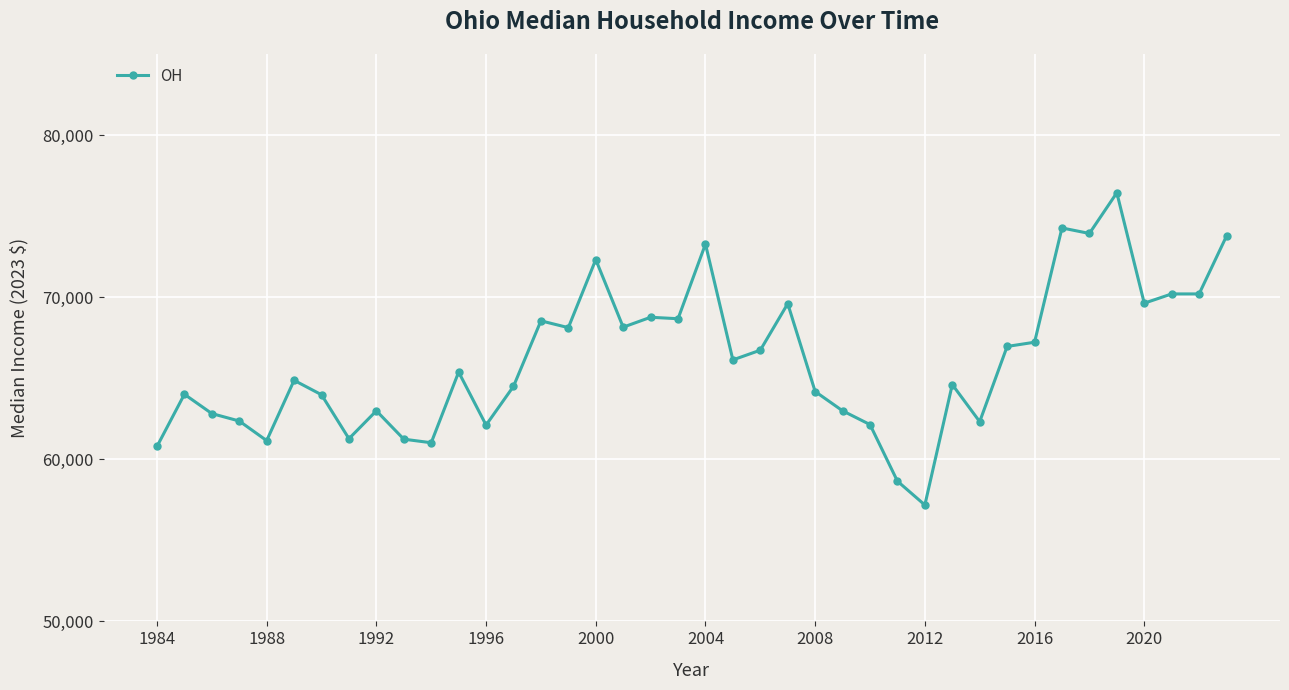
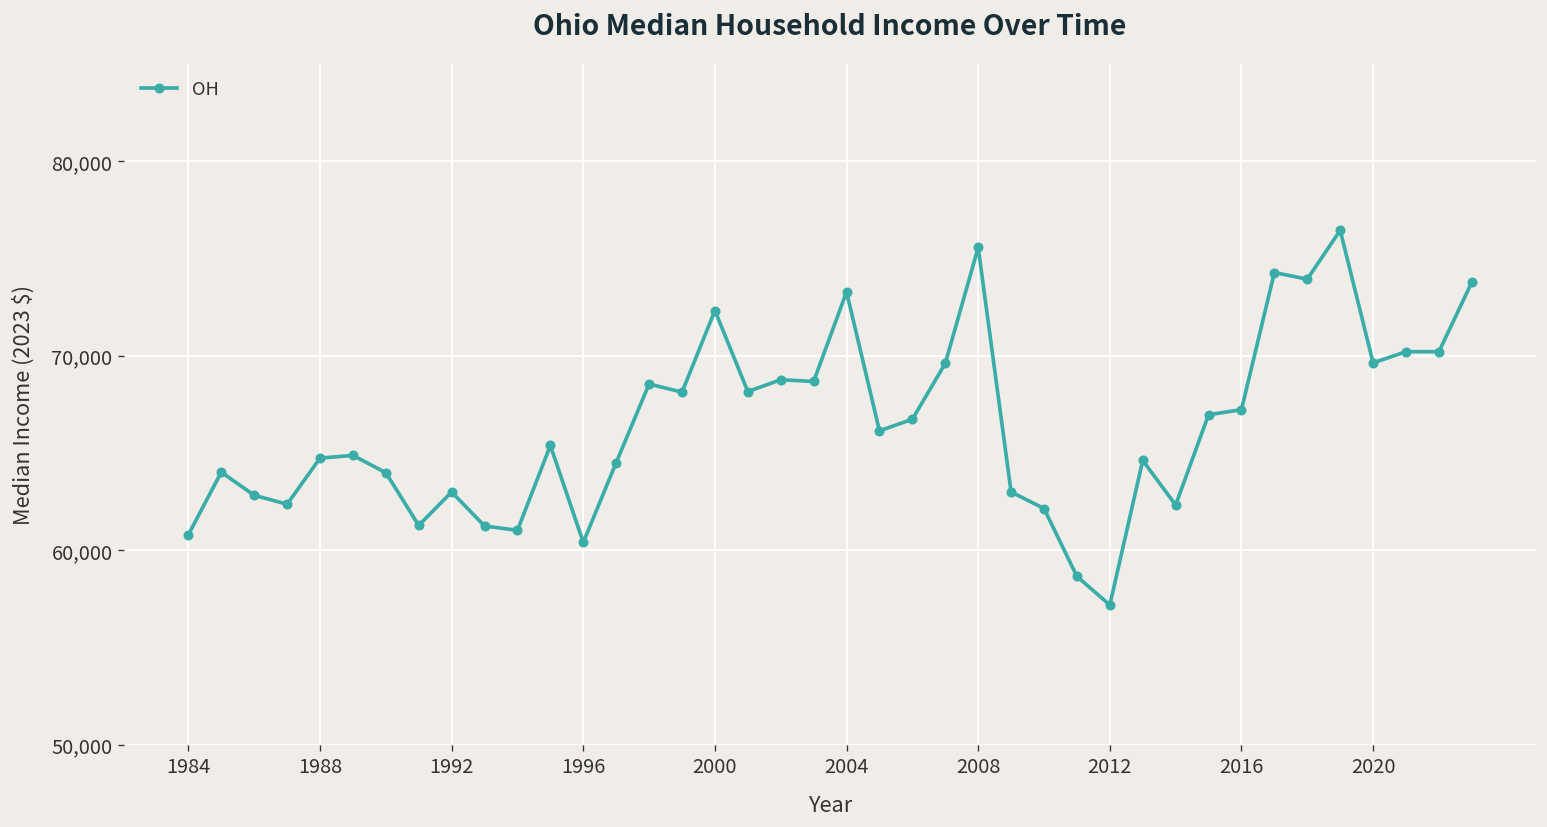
  {
    "1984": "60,800",
-   "1988": "61,200",
+   "1988": "64,700",
    "1992": "63,000",
-   "1996": "62,100",
+   "1996": "60,400",
    "2000": "72,300",
    "2004": "73,300",
-   "2008": "64,200",
+   "2008": "75,600",
    "2012": "57,200",
    "2016": "67,200",
    "2020": "69,600"
  }
